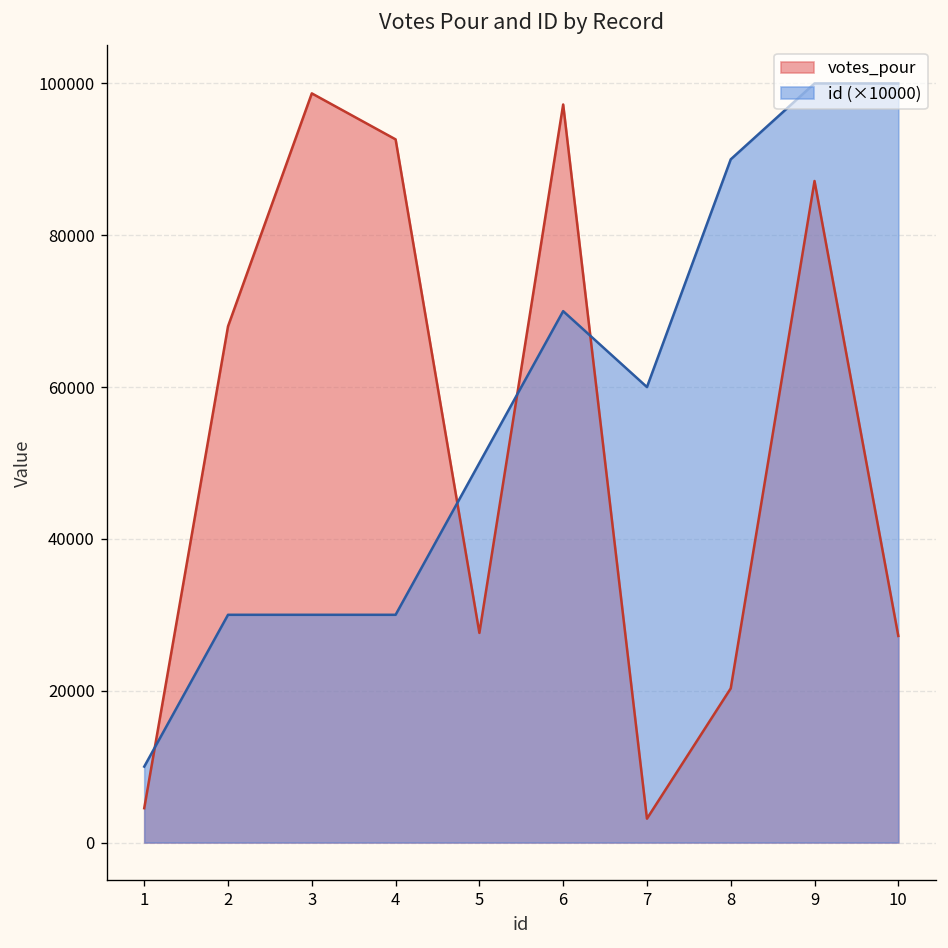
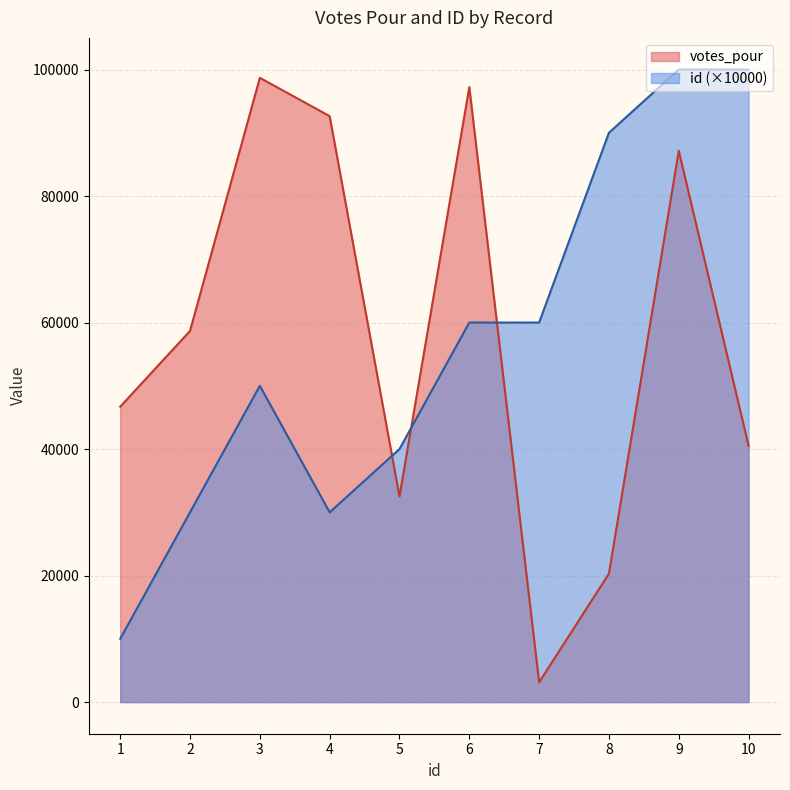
  {
    "votes_pour": {
-     "1": 5000,
-     "2": 68000,
+     "1": 47000,
+     "2": 59000,
      "3": 99000,
      "4": 93000,
-     "5": 28000,
+     "5": 33000,
      "6": 97000,
      "7": 3000,
      "8": 20000,
      "9": 87000,
-     "10": 27000
+     "10": 41000
    },
    "id (×10000)": {
      "1": 10000,
      "2": 30000,
-     "3": 30000,
+     "3": 50000,
      "4": 30000,
-     "5": 50000,
-     "6": 70000,
+     "5": 40000,
+     "6": 60000,
      "7": 60000,
      "8": 90000
    }
  }
